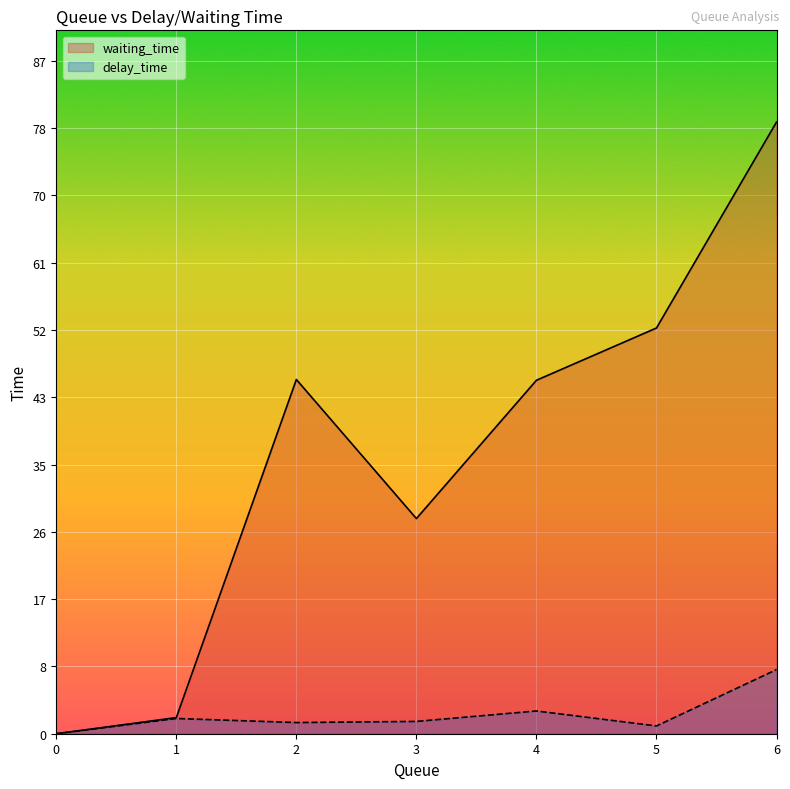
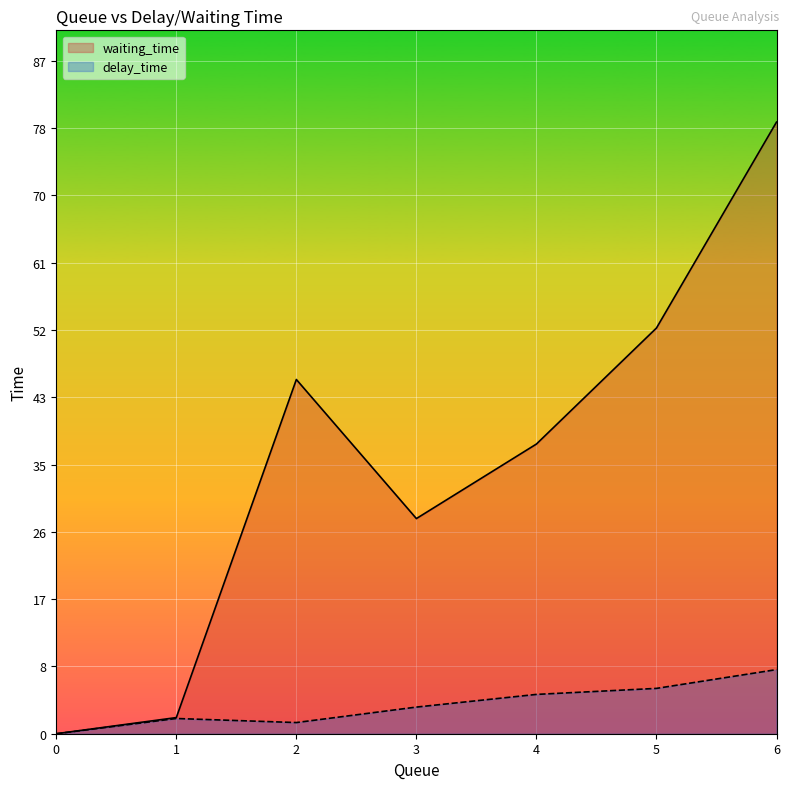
  {
    "waiting_time": {
      "2": 46,
      "3": 28,
-     "4": 46,
+     "4": 38,
      "5": 53,
      "6": 80
    },
    "delay_time": {
      "2": 1,
-     "3": 2,
-     "4": 3,
-     "5": 1,
+     "3": 3,
+     "4": 5,
+     "5": 6,
      "6": 8
    }
  }
